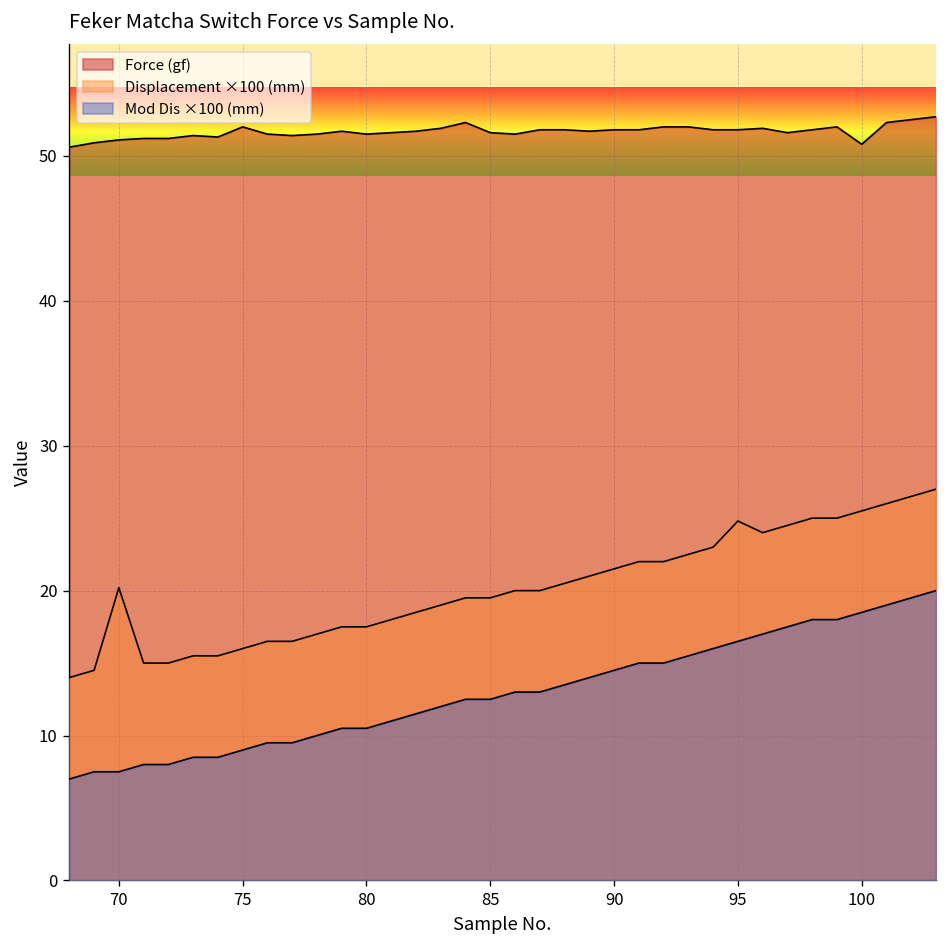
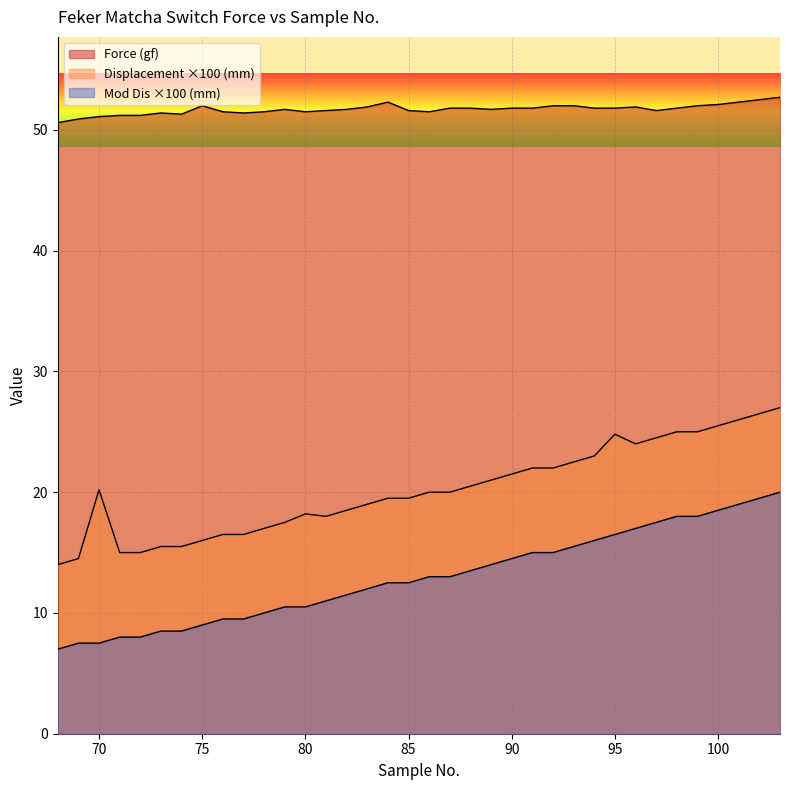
  {
    "Force (gf)": {
      "70": 51.1,
      "75": 52.0,
      "80": 51.5,
      "85": 51.6,
      "90": 51.8,
      "95": 51.8,
-     "100": 50.8
+     "100": 52.1
    },
    "Displacement ×100 (mm)": {
      "70": 20.2,
      "75": 16.0,
-     "80": 17.5,
+     "80": 18.2,
      "85": 19.5,
      "90": 21.5,
      "95": 24.8,
      "100": 25.5
    },
    "Mod Dis ×100 (mm)": {
      "70": 7.5,
      "75": 9.0,
      "80": 10.5,
      "85": 12.5,
      "90": 14.5,
      "95": 16.5,
      "100": 18.5
    }
  }
